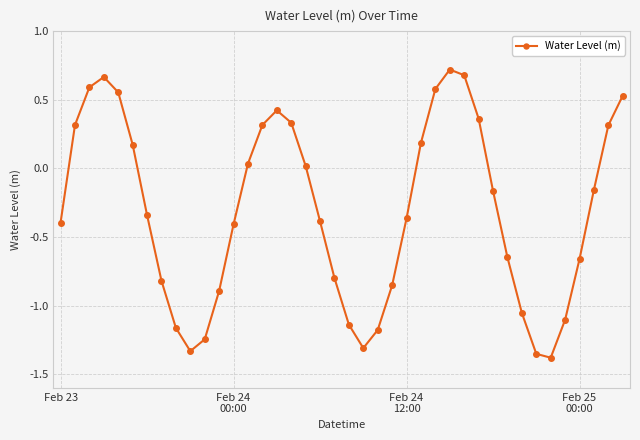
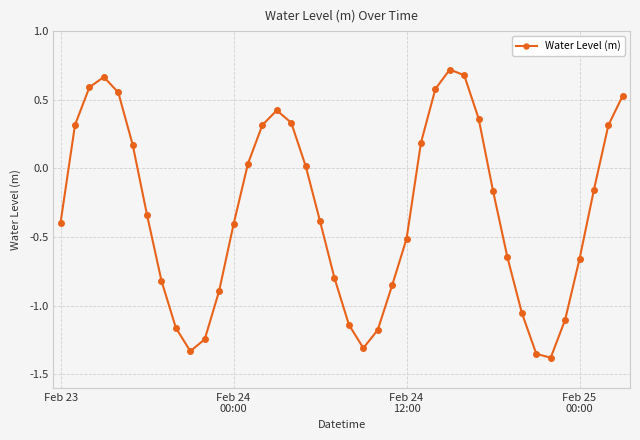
  {
    "Feb 23": -0.39,
    "Feb 24 00:00": -0.41,
-   "Feb 24 12:00": -0.36,
+   "Feb 24 12:00": -0.51,
    "Feb 25 00:00": -0.66
  }
